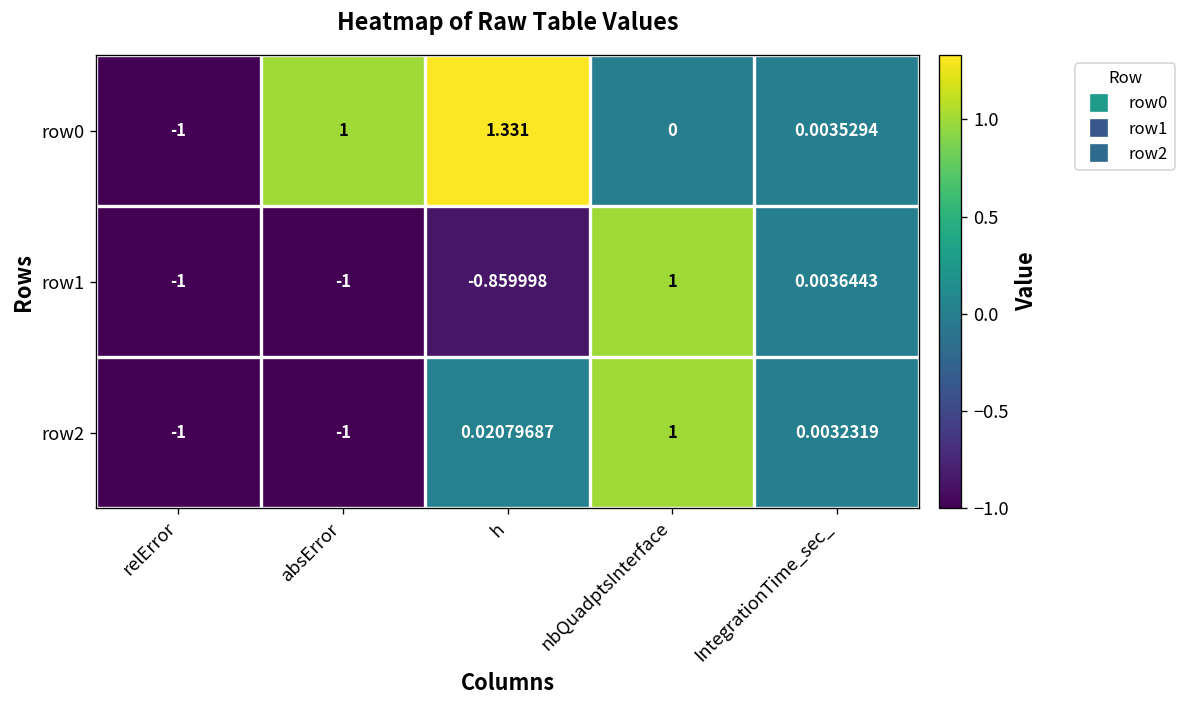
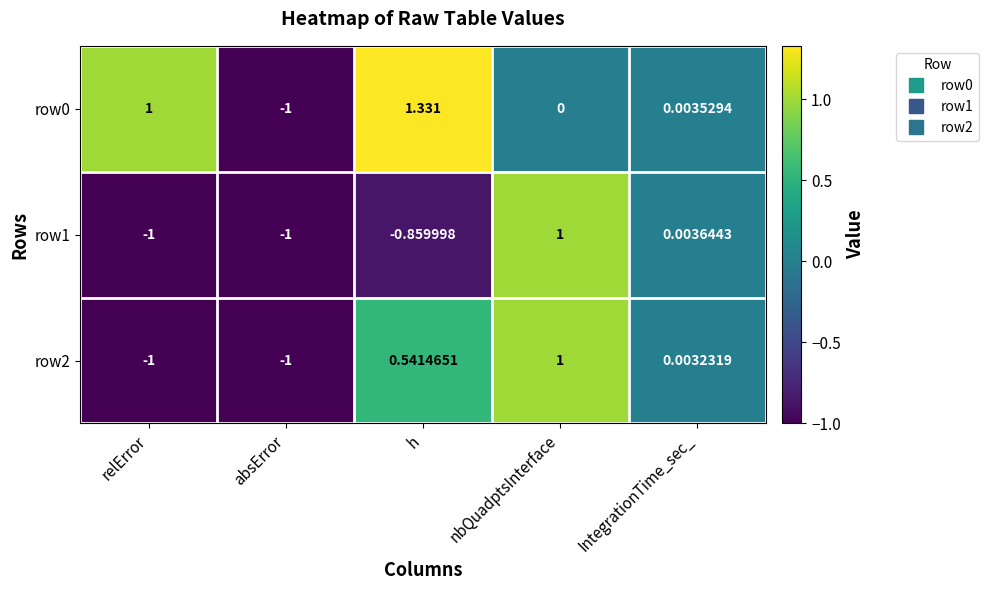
  {
    "row0": {
-     "relError": -1,
-     "absError": 1,
+     "relError": 1,
+     "absError": -1,
      "h": 1.331,
      "nbQuadptsInterface": 0,
      "IntegrationTime_sec_": 0.0035294
    },
    "row1": {
      "relError": -1,
      "absError": -1,
      "h": -0.859998,
      "nbQuadptsInterface": 1,
      "IntegrationTime_sec_": 0.0036443
    },
    "row2": {
      "relError": -1,
      "absError": -1,
-     "h": 0.02079687,
+     "h": 0.5414651,
      "nbQuadptsInterface": 1,
      "IntegrationTime_sec_": 0.0032319
    }
  }
